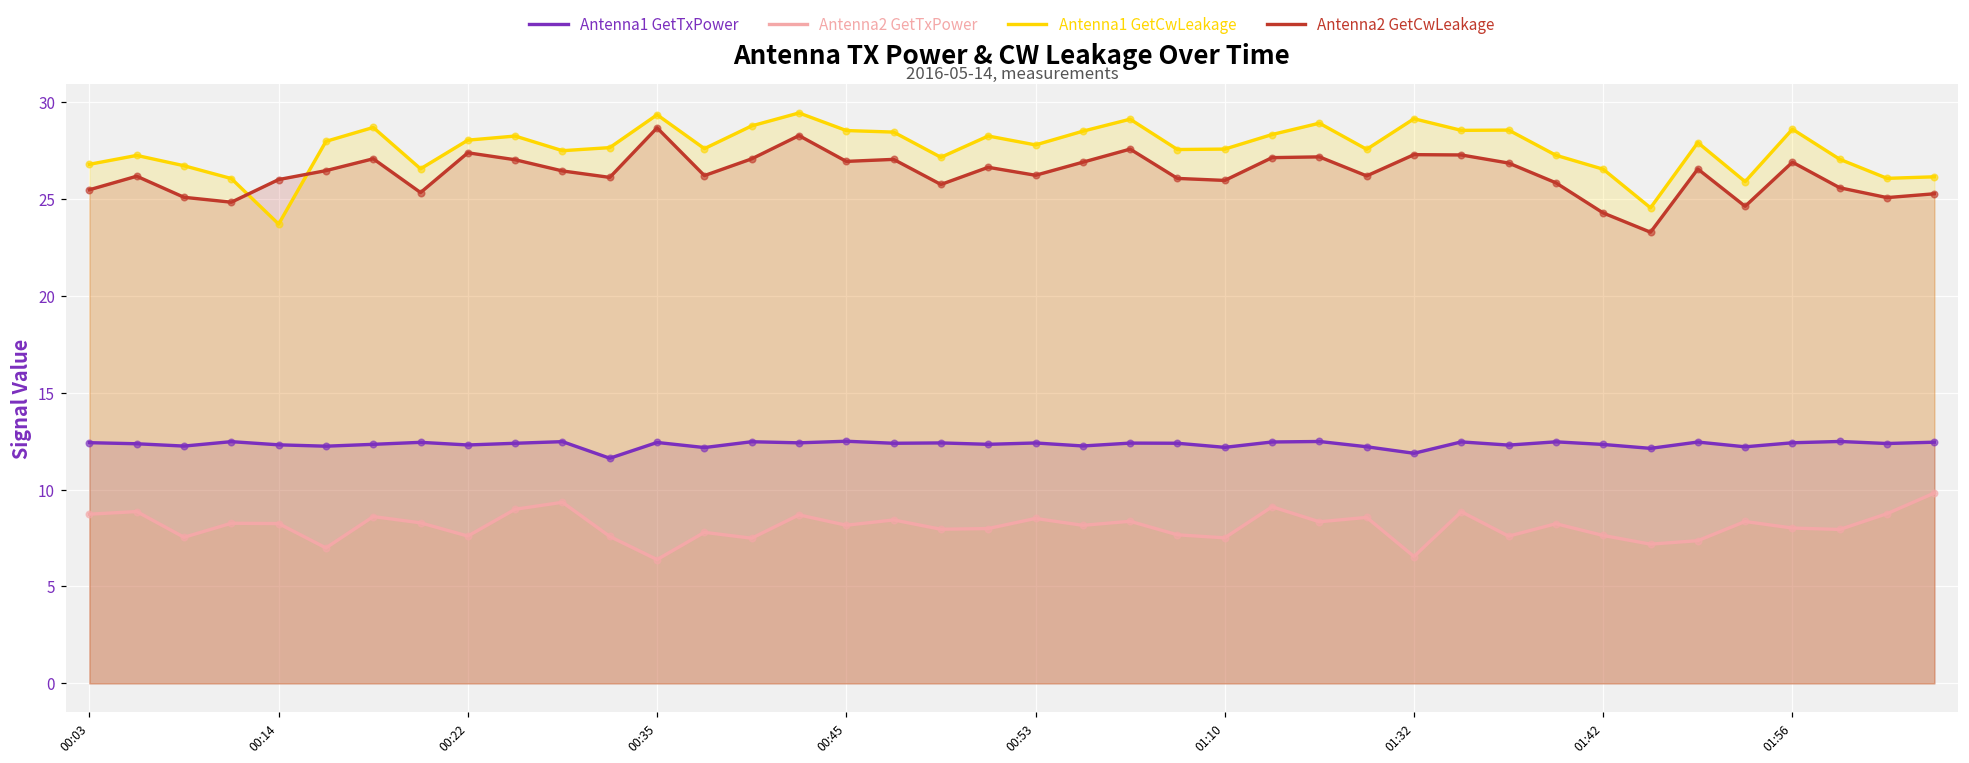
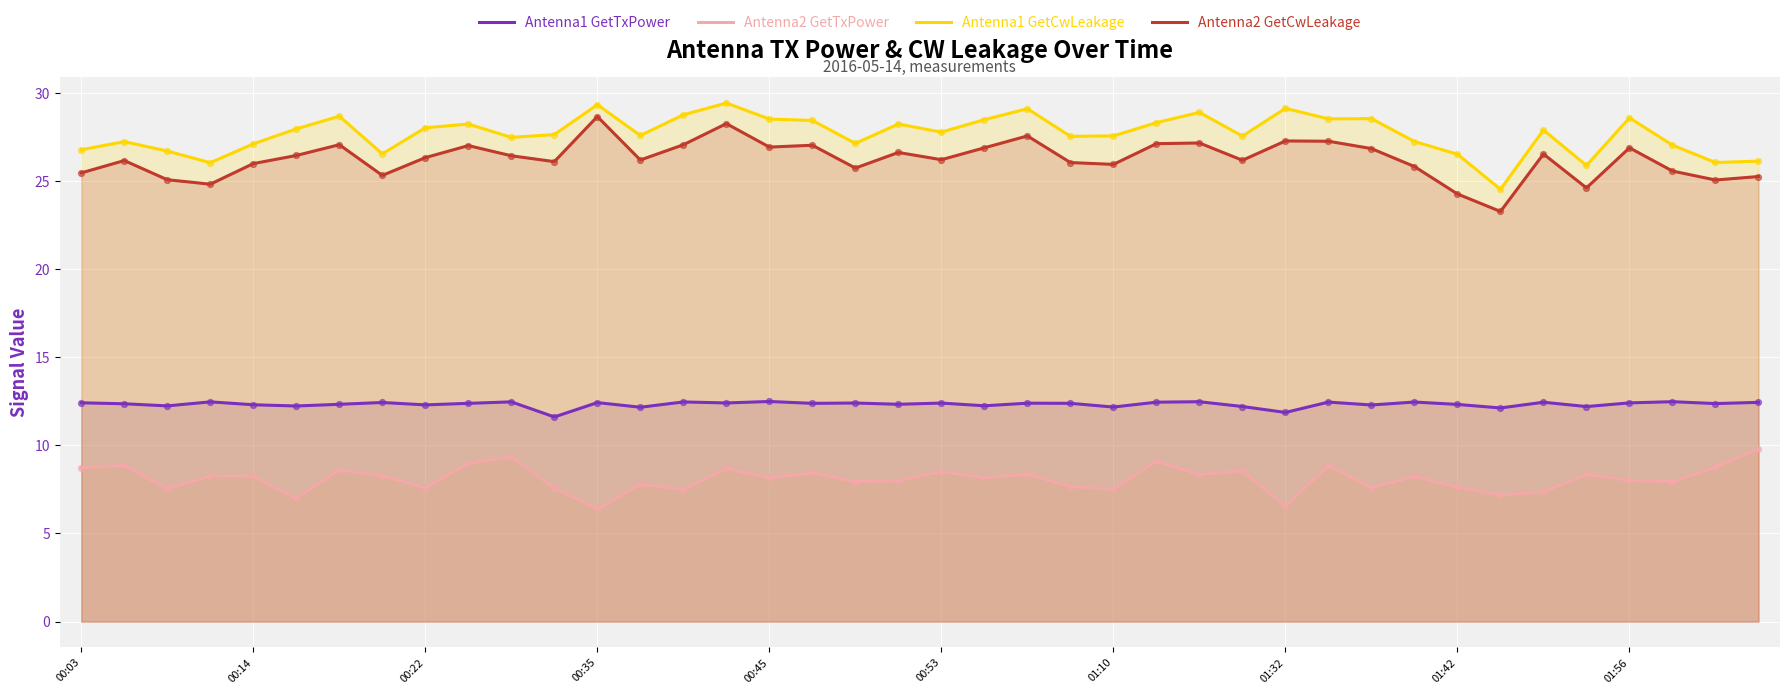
  {
    "Antenna1 GetTxPower": {
      "00:03": 12.4,
      "00:14": 12.3,
      "00:22": 12.3,
      "00:35": 12.4,
      "00:45": 12.5,
      "00:53": 12.4,
      "01:10": 12.2,
      "01:32": 11.9,
      "01:42": 12.3,
      "01:56": 12.4
    },
    "Antenna2 GetTxPower": {
      "00:03": 8.7,
      "00:14": 8.2,
      "00:22": 7.6,
      "00:35": 6.4,
      "00:45": 8.2,
      "00:53": 8.5,
      "01:10": 7.5,
      "01:32": 6.5,
      "01:42": 7.6,
      "01:56": 8.0
    },
    "Antenna1 GetCwLeakage": {
      "00:03": 26.8,
-     "00:14": 23.7,
+     "00:14": 27.1,
      "00:22": 28.0,
      "00:35": 29.3,
      "00:45": 28.5,
      "00:53": 27.8,
      "01:10": 27.6,
      "01:32": 29.1,
      "01:42": 26.5,
      "01:56": 28.6
    },
    "Antenna2 GetCwLeakage": {
      "00:03": 25.5,
      "00:14": 26.0,
-     "00:22": 27.4,
+     "00:22": 26.3,
      "00:35": 28.7,
      "00:45": 26.9,
      "00:53": 26.2,
      "01:10": 26.0,
      "01:32": 27.3,
      "01:42": 24.3,
      "01:56": 26.9
    }
  }
